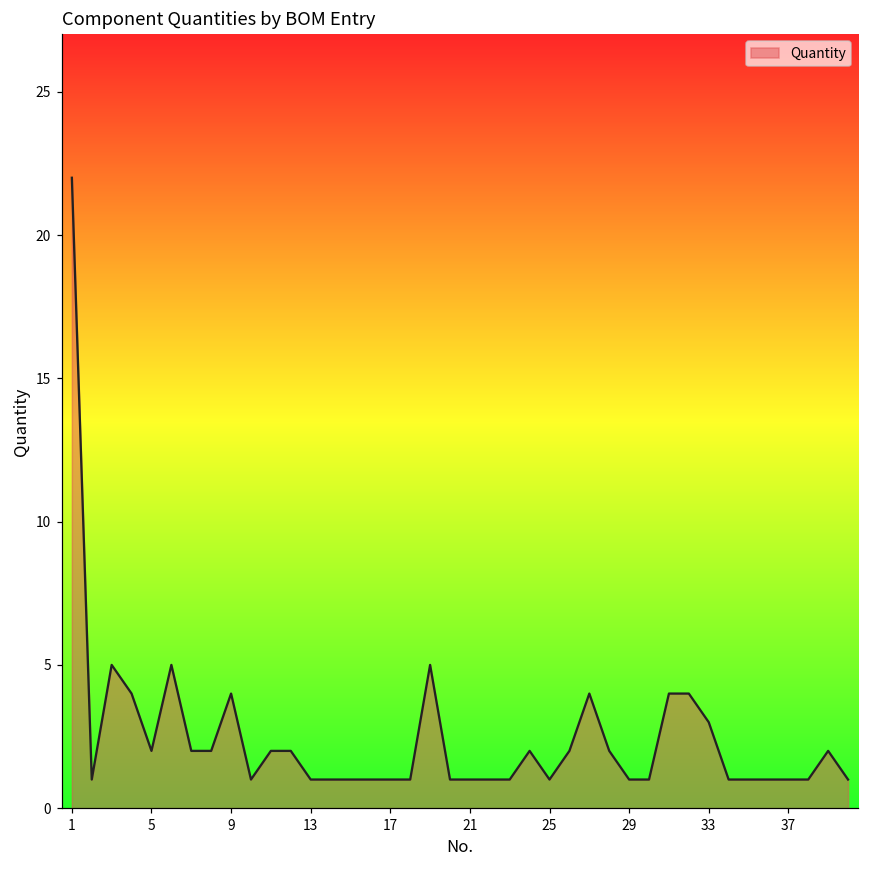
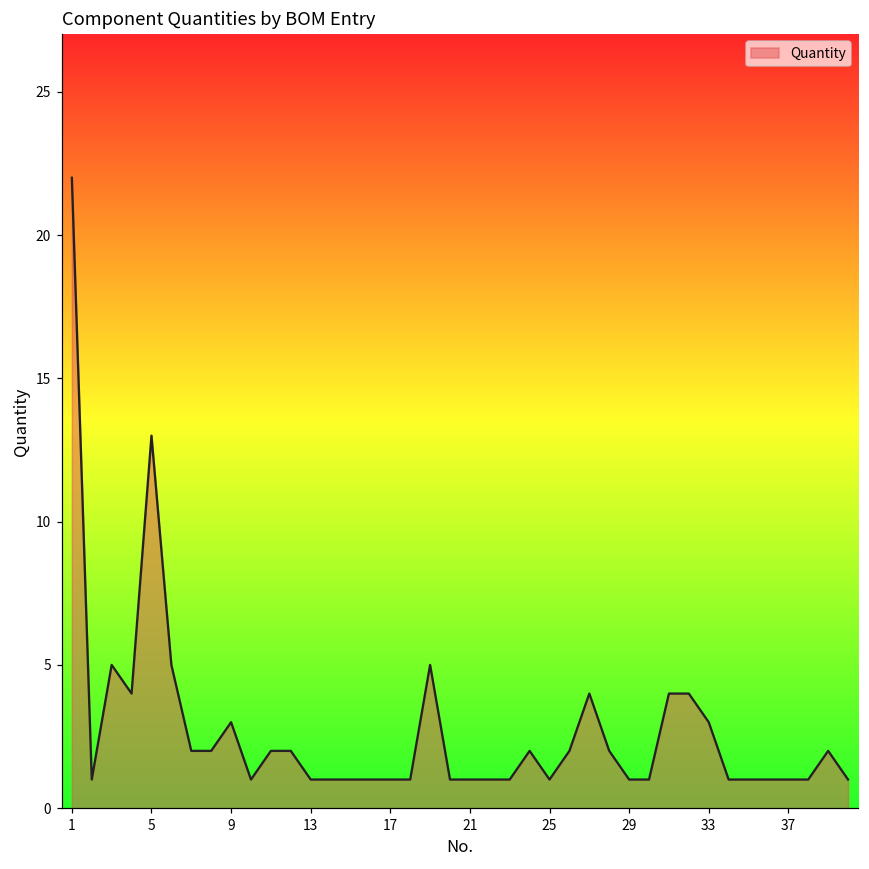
  {
    "1": 22,
-   "5": 2,
-   "9": 4,
+   "5": 13,
+   "9": 3,
    "13": 1,
    "17": 1,
    "21": 1,
    "25": 1,
    "29": 1,
    "33": 3,
    "37": 1
  }
